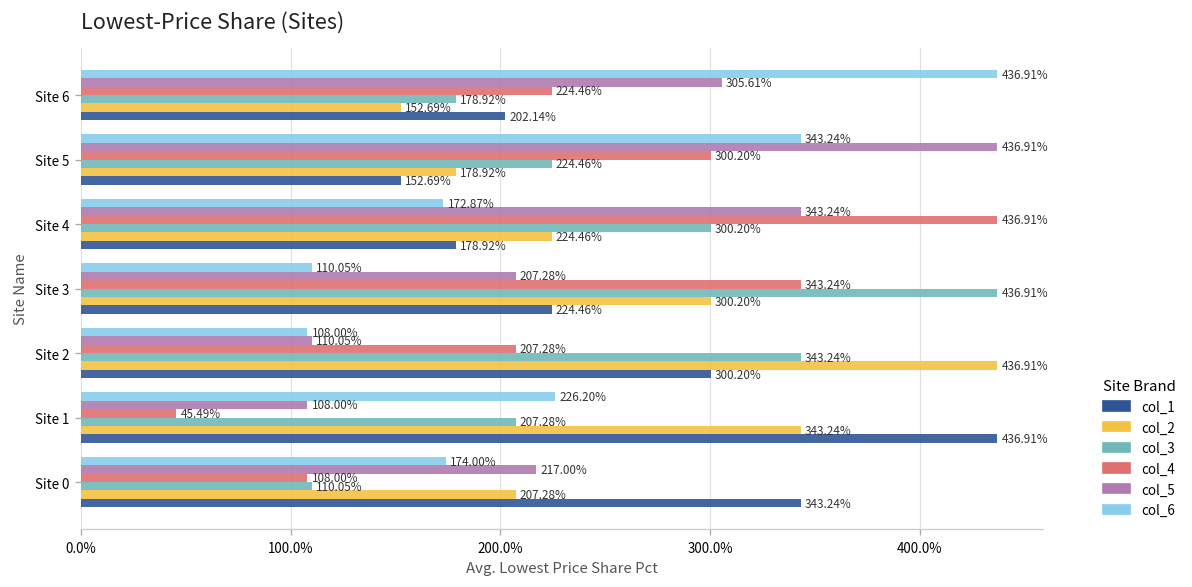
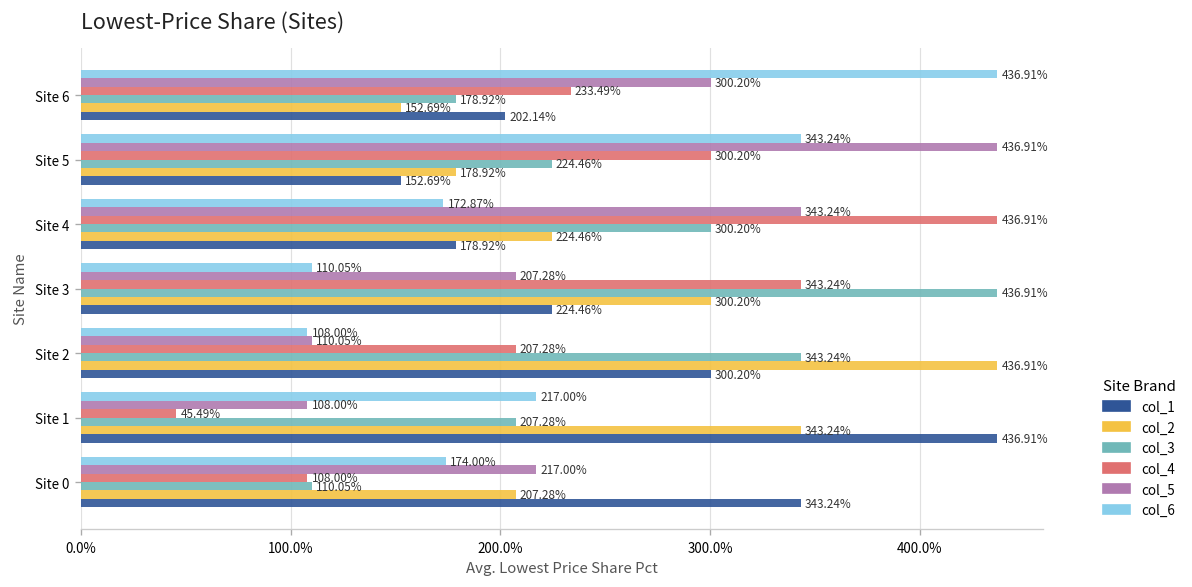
  {
    "col_1": {
      "Site 6": "202.14%",
      "Site 5": "152.69%",
      "Site 4": "178.92%",
      "Site 3": "224.46%",
      "Site 2": "300.20%",
      "Site 1": "436.91%",
      "Site 0": "343.24%"
    },
    "col_2": {
      "Site 6": "152.69%",
      "Site 5": "178.92%",
      "Site 4": "224.46%",
      "Site 3": "300.20%",
      "Site 2": "436.91%",
      "Site 1": "343.24%",
      "Site 0": "207.28%"
    },
    "col_3": {
      "Site 6": "178.92%",
      "Site 5": "224.46%",
      "Site 4": "300.20%",
      "Site 3": "436.91%",
      "Site 2": "343.24%",
      "Site 1": "207.28%"
    },
    "col_4": {
-     "Site 6": "224.46%",
+     "Site 6": "233.49%",
      "Site 5": "300.20%",
      "Site 4": "436.91%",
      "Site 3": "343.24%",
      "Site 2": "207.28%",
      "Site 1": "45.49%"
    },
    "col_5": {
-     "Site 6": "305.61%",
+     "Site 6": "300.20%",
      "Site 5": "436.91%",
      "Site 4": "343.24%",
      "Site 3": "207.28%",
      "Site 1": "108.00%",
      "Site 0": "217.00%"
    },
    "col_6": {
      "Site 6": "436.91%",
      "Site 5": "343.24%",
      "Site 4": "172.87%",
      "Site 3": "110.05%",
-     "Site 1": "226.20%",
+     "Site 1": "217.00%",
      "Site 0": "174.00%"
    }
  }
